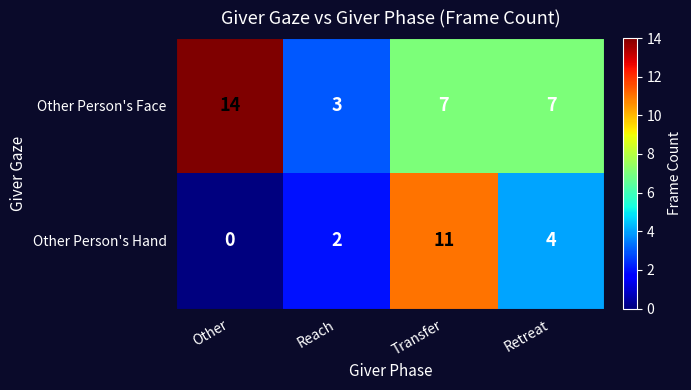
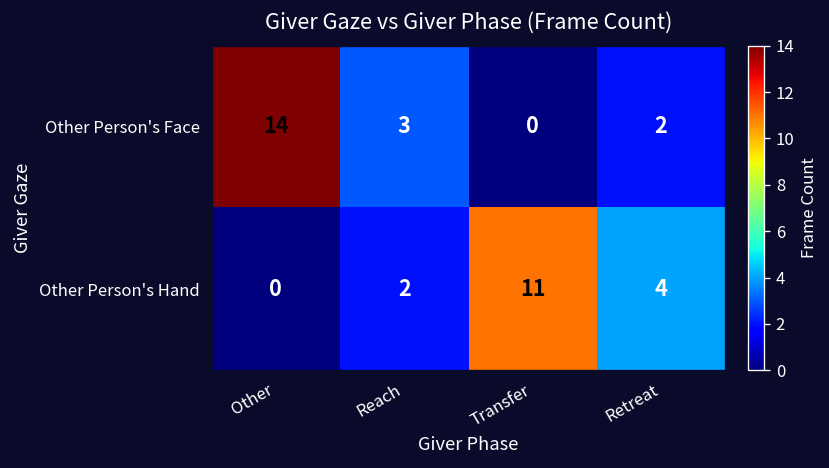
  {
    "Other Person's Face": {
      "Other": 14,
      "Reach": 3,
-     "Transfer": 7,
-     "Retreat": 7
+     "Transfer": 0,
+     "Retreat": 2
    },
    "Other Person's Hand": {
      "Other": 0,
      "Reach": 2,
      "Transfer": 11,
      "Retreat": 4
    }
  }
